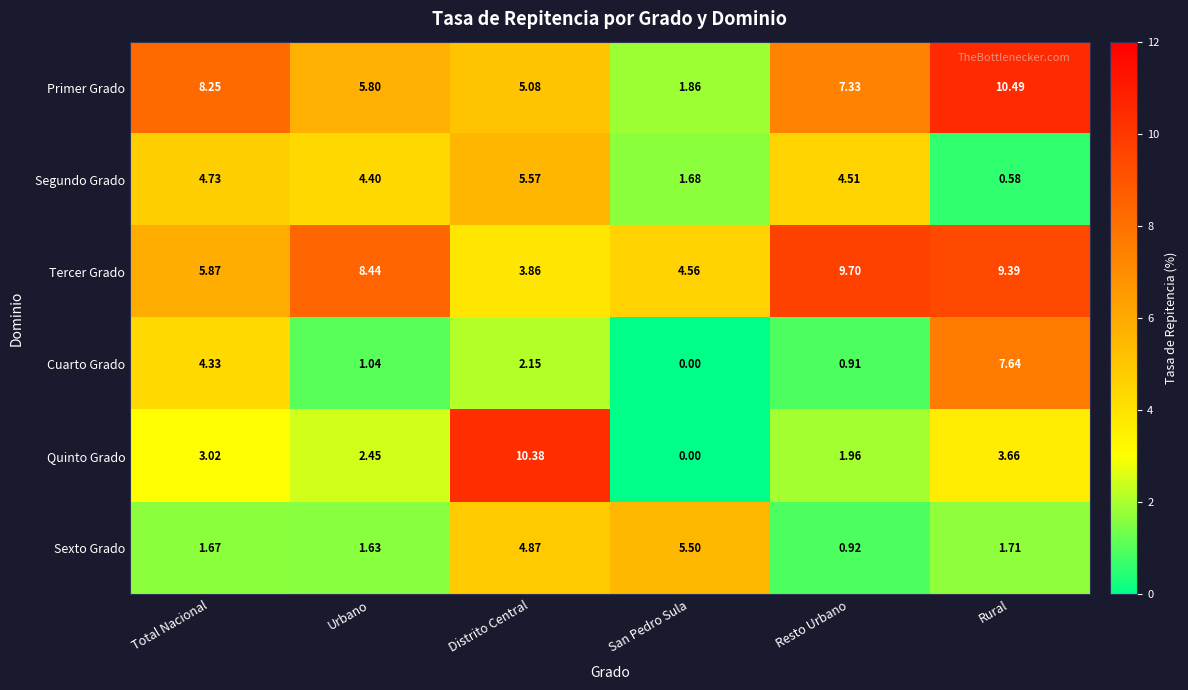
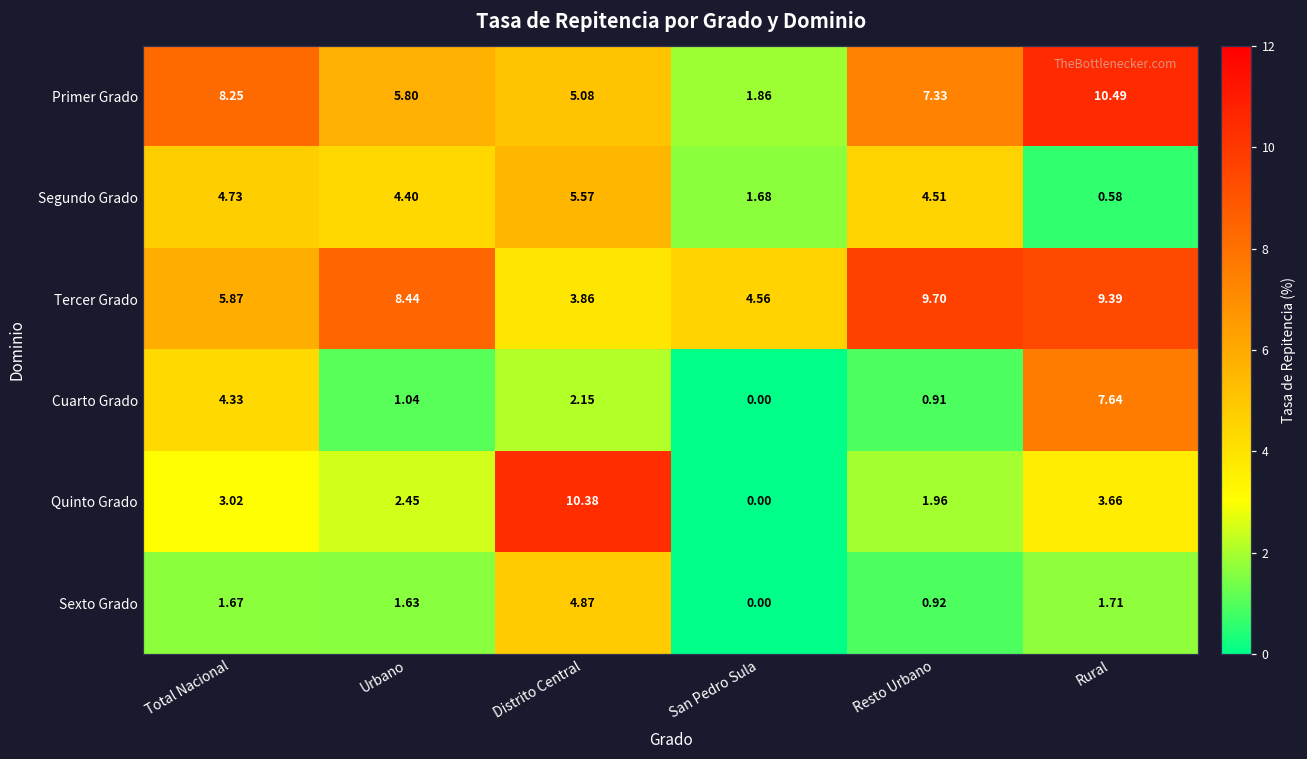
  {
    "Primer Grado": {
      "Total Nacional": 8.25,
      "Urbano": 5.80,
      "Distrito Central": 5.08,
      "San Pedro Sula": 1.86,
      "Resto Urbano": 7.33
    },
    "Segundo Grado": {
      "Total Nacional": 4.73,
      "Urbano": 4.40,
      "Distrito Central": 5.57,
      "San Pedro Sula": 1.68,
      "Resto Urbano": 4.51,
      "Rural": 0.58
    },
    "Tercer Grado": {
      "Total Nacional": 5.87,
      "Urbano": 8.44,
      "Distrito Central": 3.86,
      "San Pedro Sula": 4.56,
      "Resto Urbano": 9.70,
      "Rural": 9.39
    },
    "Cuarto Grado": {
      "Total Nacional": 4.33,
      "Urbano": 1.04,
      "Distrito Central": 2.15,
      "San Pedro Sula": 0.00,
      "Resto Urbano": 0.91,
      "Rural": 7.64
    },
    "Quinto Grado": {
      "Total Nacional": 3.02,
      "Urbano": 2.45,
      "Distrito Central": 10.38,
      "San Pedro Sula": 0.00,
      "Resto Urbano": 1.96,
      "Rural": 3.66
    },
    "Sexto Grado": {
      "Total Nacional": 1.67,
      "Urbano": 1.63,
      "Distrito Central": 4.87,
-     "San Pedro Sula": 5.50,
+     "San Pedro Sula": 0.00,
      "Resto Urbano": 0.92,
      "Rural": 1.71
    }
  }
